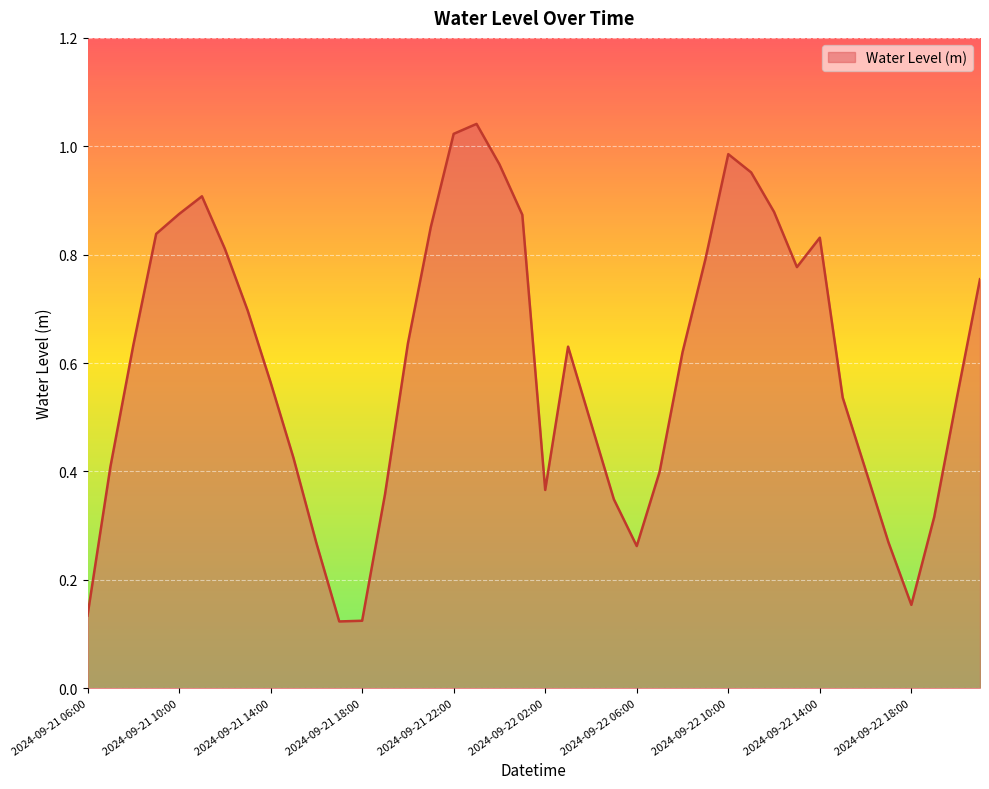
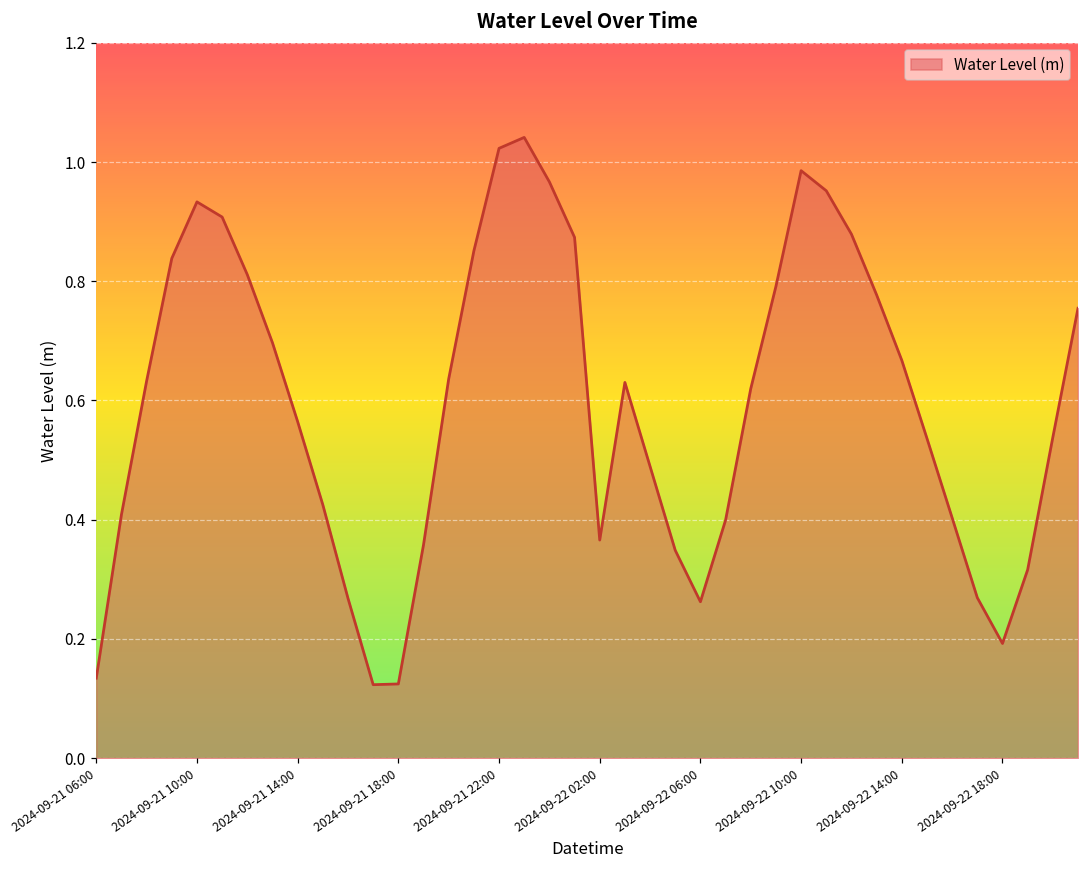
  {
    "2024-09-21 06:00": 0.13,
-   "2024-09-21 10:00": 0.87,
+   "2024-09-21 10:00": 0.93,
    "2024-09-21 14:00": 0.56,
    "2024-09-21 18:00": 0.12,
    "2024-09-21 22:00": 1.02,
    "2024-09-22 02:00": 0.37,
    "2024-09-22 06:00": 0.26,
    "2024-09-22 10:00": 0.99,
-   "2024-09-22 14:00": 0.83,
-   "2024-09-22 18:00": 0.15
+   "2024-09-22 14:00": 0.67,
+   "2024-09-22 18:00": 0.19
  }
